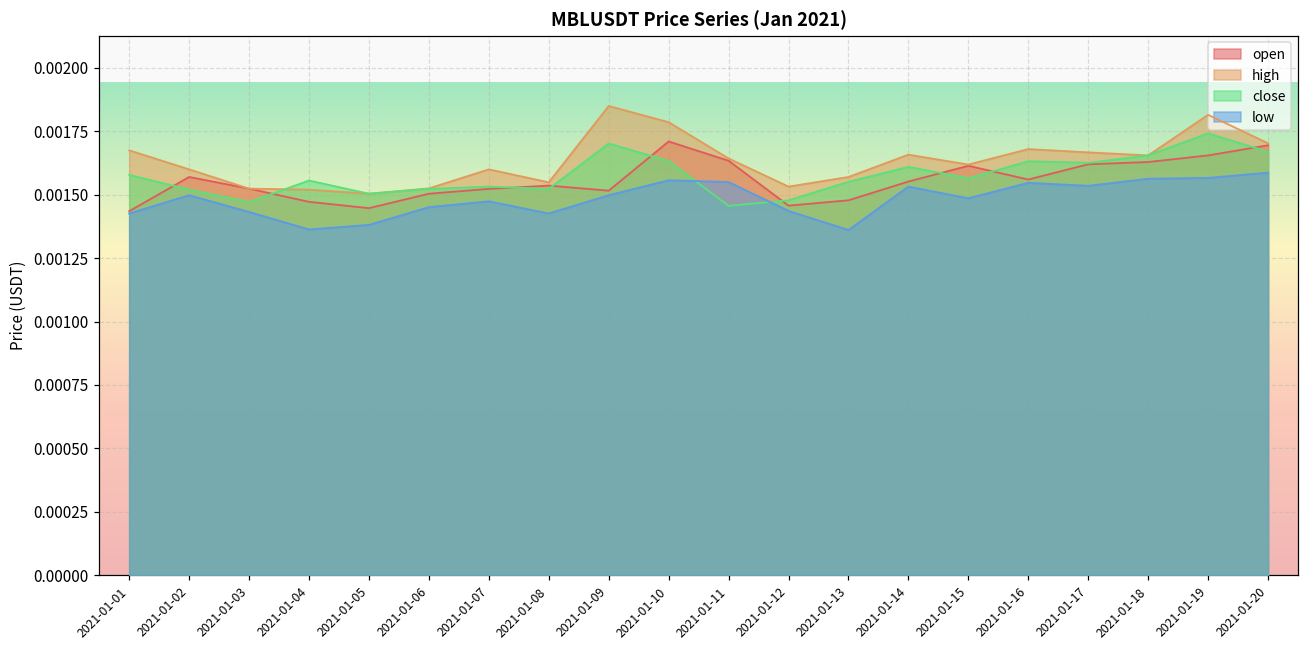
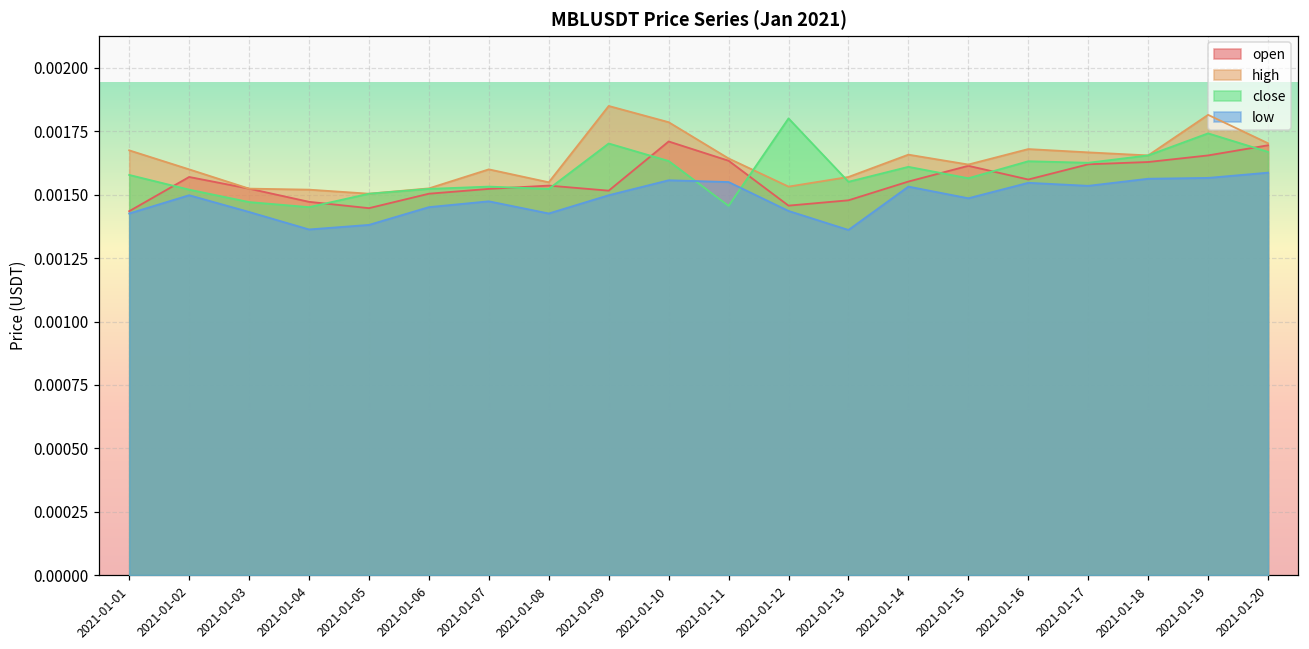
  {
    "close": {
      "2021-01-01": 0.00158,
      "2021-01-02": 0.00152,
      "2021-01-03": 0.00147,
-     "2021-01-04": 0.00156,
+     "2021-01-04": 0.00145,
      "2021-01-08": 0.00152,
      "2021-01-09": 0.00170,
      "2021-01-10": 0.00163,
      "2021-01-11": 0.00146,
-     "2021-01-12": 0.00148,
+     "2021-01-12": 0.00180,
      "2021-01-13": 0.00155,
      "2021-01-14": 0.00161,
      "2021-01-15": 0.00157,
      "2021-01-16": 0.00163,
      "2021-01-19": 0.00174,
      "2021-01-20": 0.00167
    },
    "low": {
      "2021-01-02": 0.00150,
      "2021-01-03": 0.00143,
      "2021-01-04": 0.00136,
      "2021-01-05": 0.00138,
      "2021-01-06": 0.00145,
      "2021-01-07": 0.00147,
      "2021-01-08": 0.00143,
      "2021-01-09": 0.00150,
      "2021-01-10": 0.00156,
      "2021-01-11": 0.00155,
      "2021-01-12": 0.00144,
      "2021-01-13": 0.00136,
      "2021-01-14": 0.00153,
      "2021-01-15": 0.00149,
      "2021-01-16": 0.00155,
      "2021-01-17": 0.00154,
      "2021-01-18": 0.00156,
      "2021-01-19": 0.00157,
      "2021-01-20": 0.00159
    }
  }
